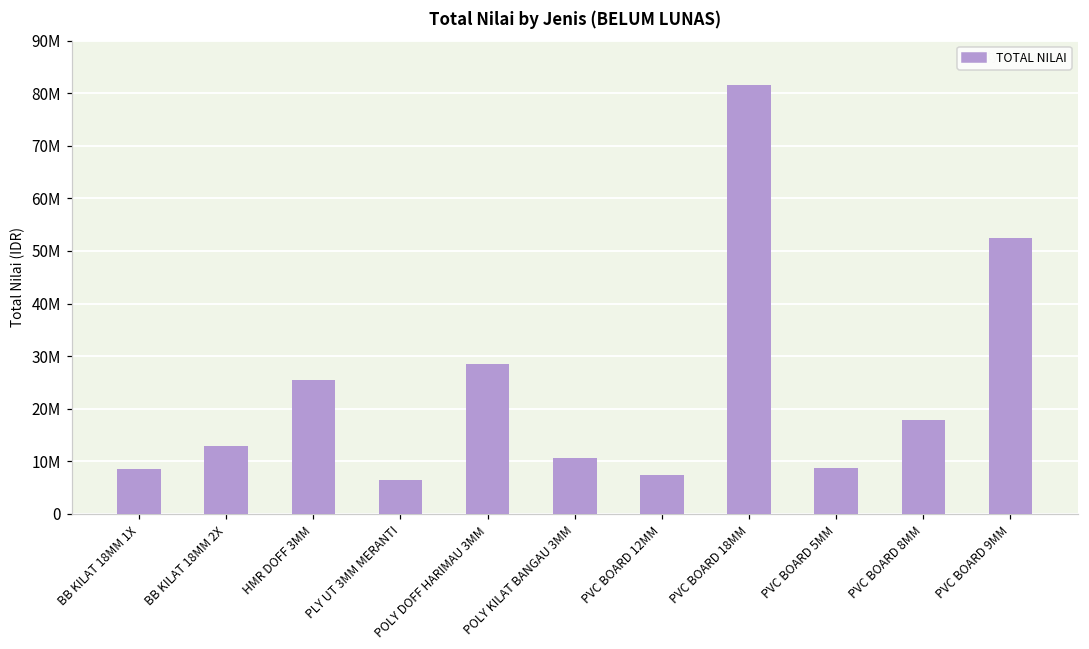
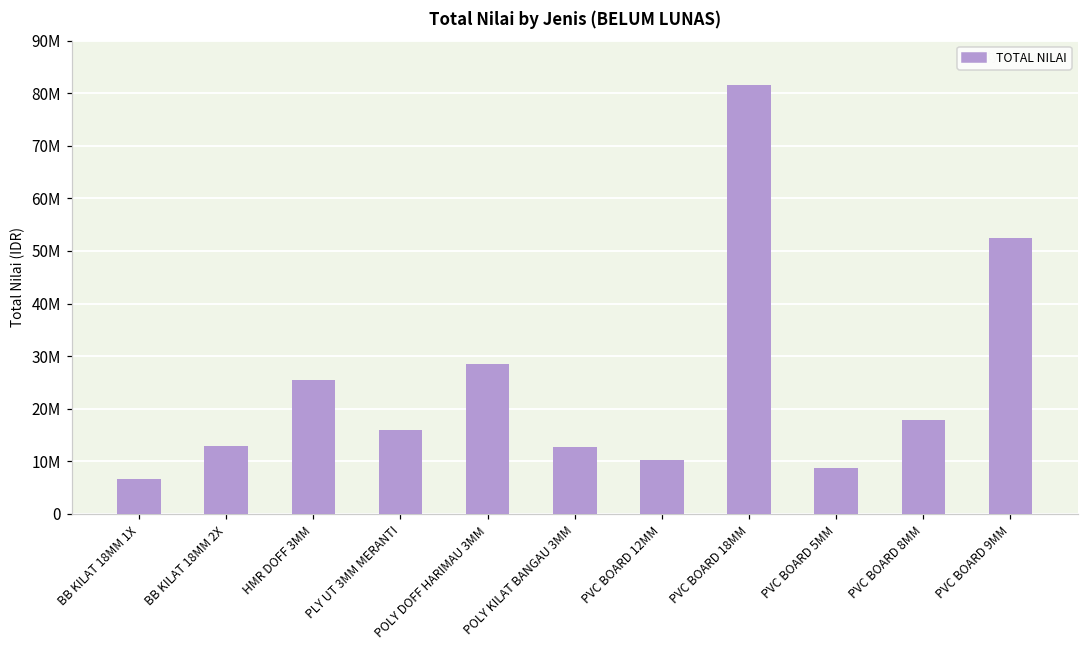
  {
-   "BB KILAT 18MM 1X": 8000000,
+   "BB KILAT 18MM 1X": 7000000,
    "BB KILAT 18MM 2X": 13000000,
    "HMR DOFF 3MM": 25000000,
-   "PLY UT 3MM MERANTI": 6000000,
+   "PLY UT 3MM MERANTI": 16000000,
    "POLY DOFF HARIMAU 3MM": 29000000,
-   "POLY KILAT BANGAU 3MM": 11000000,
-   "PVC BOARD 12MM": 7000000,
+   "POLY KILAT BANGAU 3MM": 13000000,
+   "PVC BOARD 12MM": 10000000,
    "PVC BOARD 18MM": 82000000,
    "PVC BOARD 5MM": 9000000,
    "PVC BOARD 8MM": 18000000,
    "PVC BOARD 9MM": 52000000
  }
